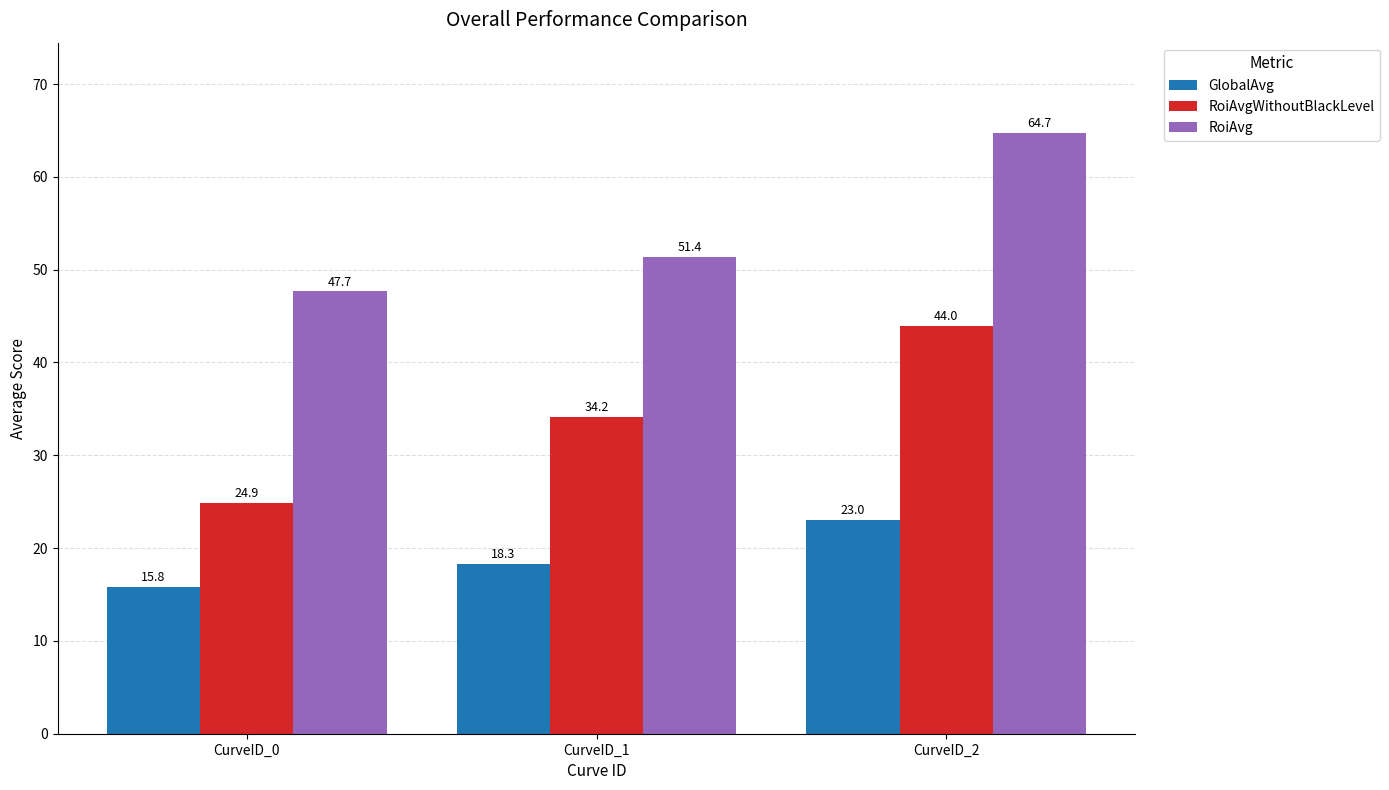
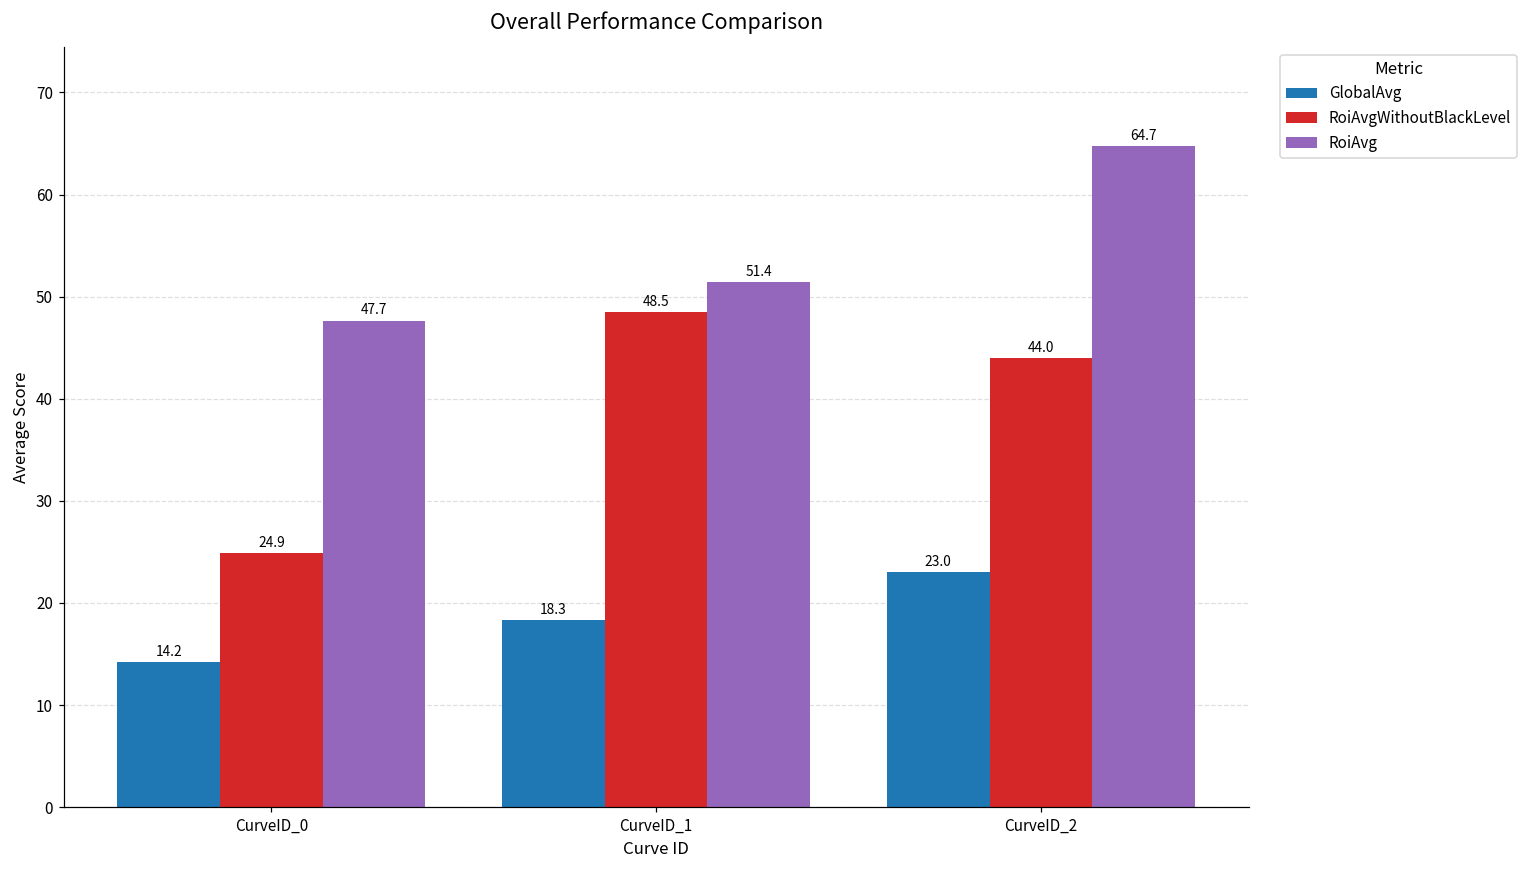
  {
    "GlobalAvg": {
-     "CurveID_0": 15.8,
+     "CurveID_0": 14.2,
      "CurveID_1": 18.3,
      "CurveID_2": 23.0
    },
    "RoiAvgWithoutBlackLevel": {
      "CurveID_0": 24.9,
-     "CurveID_1": 34.2,
+     "CurveID_1": 48.5,
      "CurveID_2": 44.0
    },
    "RoiAvg": {
      "CurveID_0": 47.7,
      "CurveID_1": 51.4,
      "CurveID_2": 64.7
    }
  }
